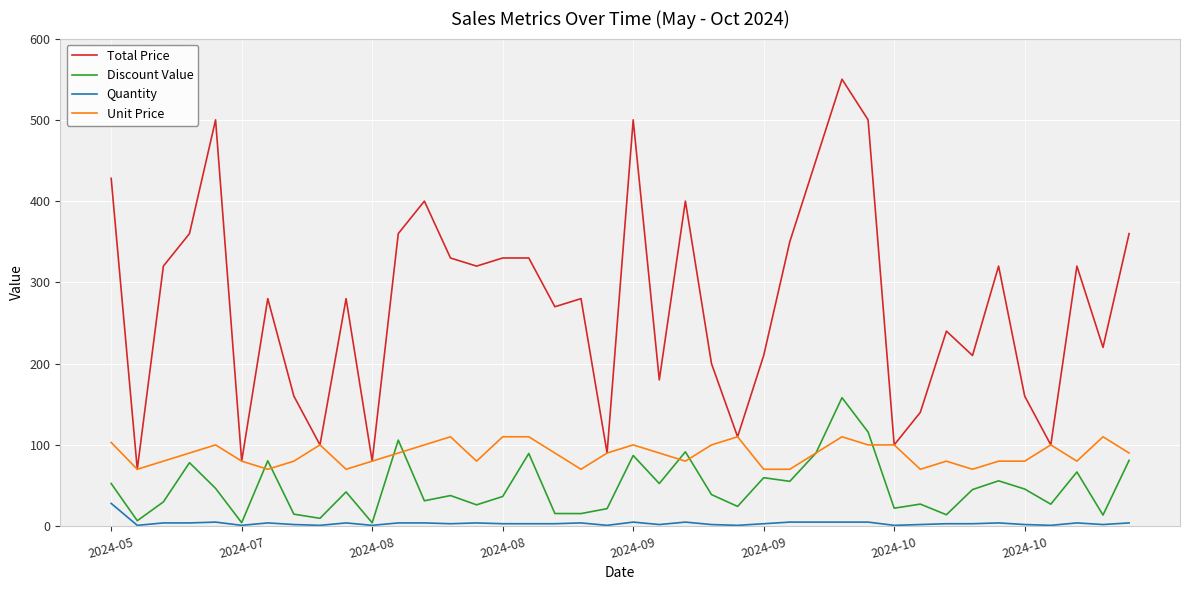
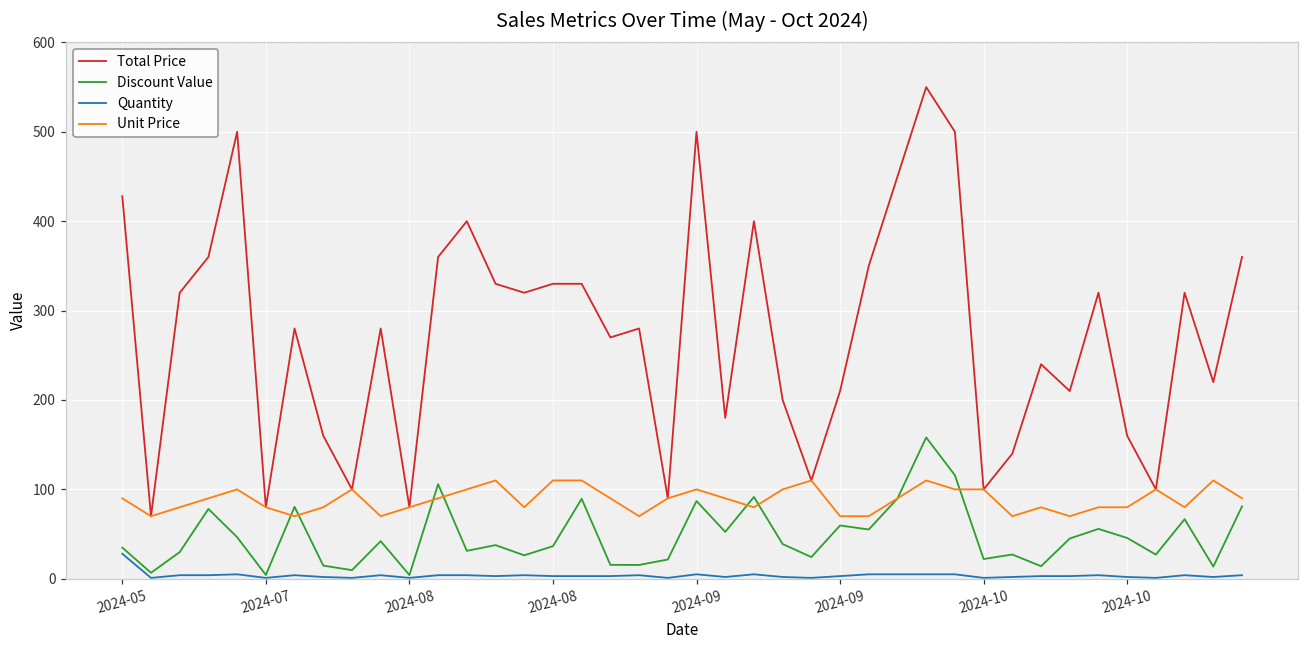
  {
    "Total Price": {
      "2024-05": 430
    },
    "Discount Value": {
-     "2024-05": 50,
+     "2024-05": 30,
      "2024-07": 0
    },
    "Quantity": {
      "2024-05": 30,
      "2024-07": 0
    },
    "Unit Price": {
-     "2024-05": 100
+     "2024-05": 90
    }
  }
